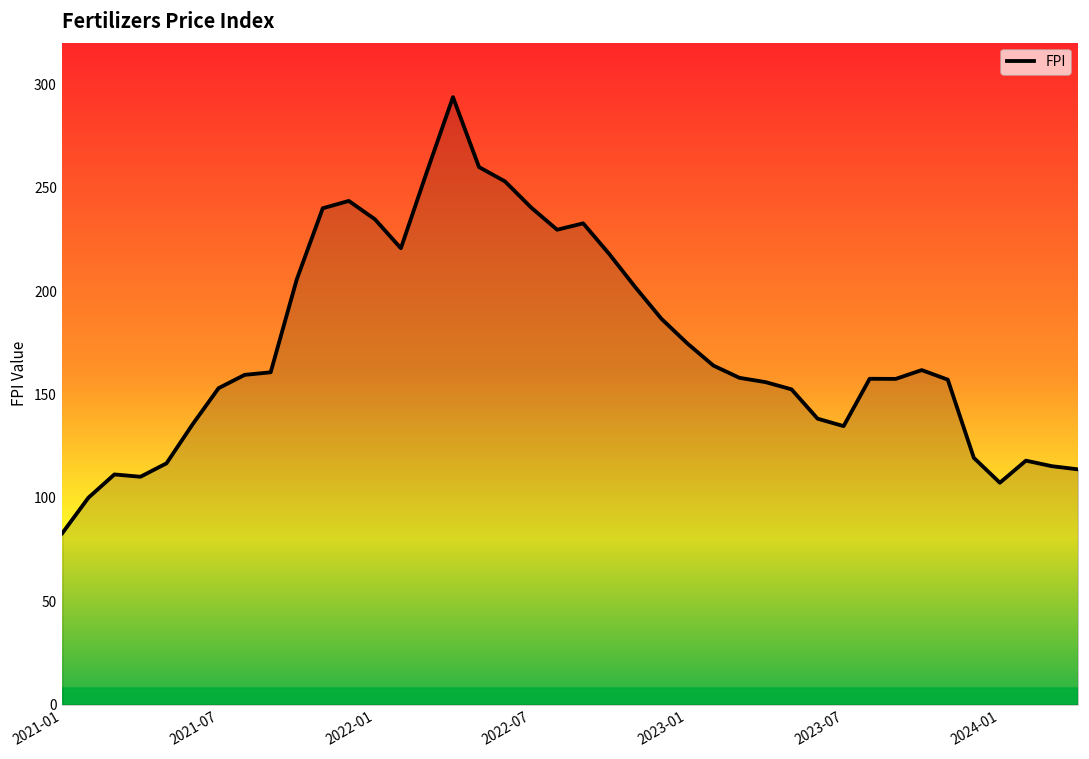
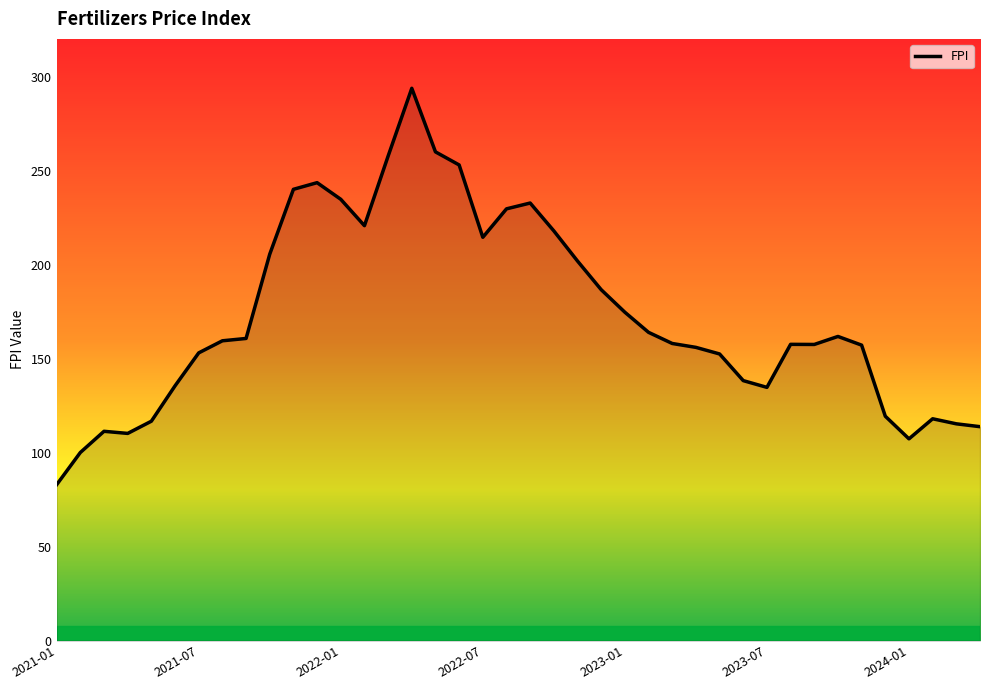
  {
    "2021-01": 83,
    "2021-07": 153,
    "2022-01": 235,
-   "2022-07": 240,
+   "2022-07": 215,
    "2023-01": 175,
    "2023-07": 135,
    "2024-01": 107
  }
